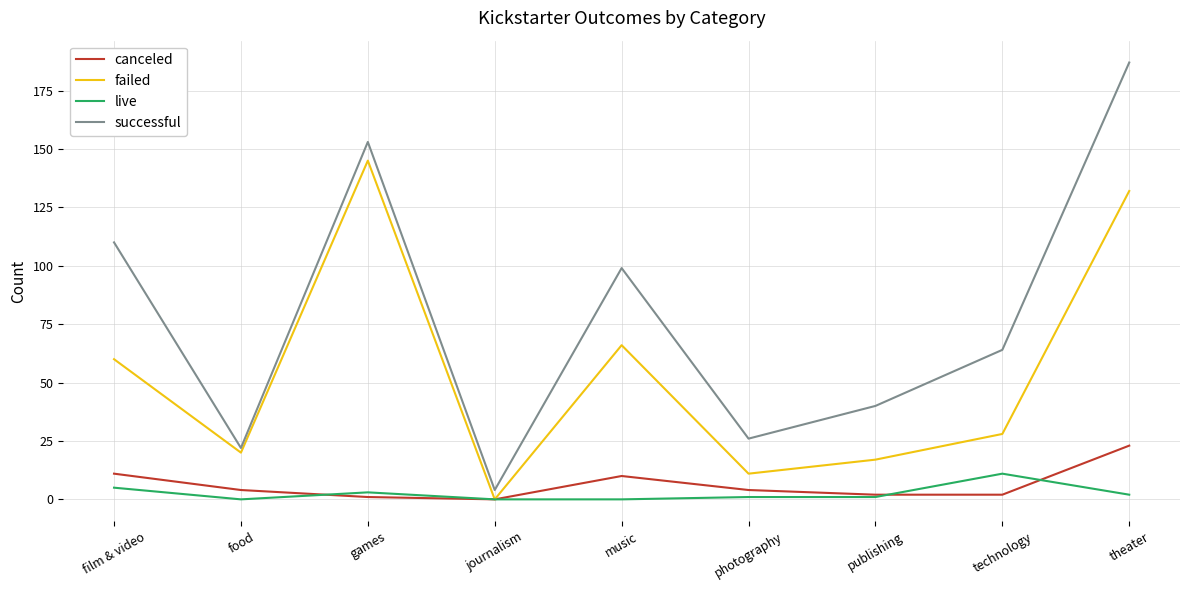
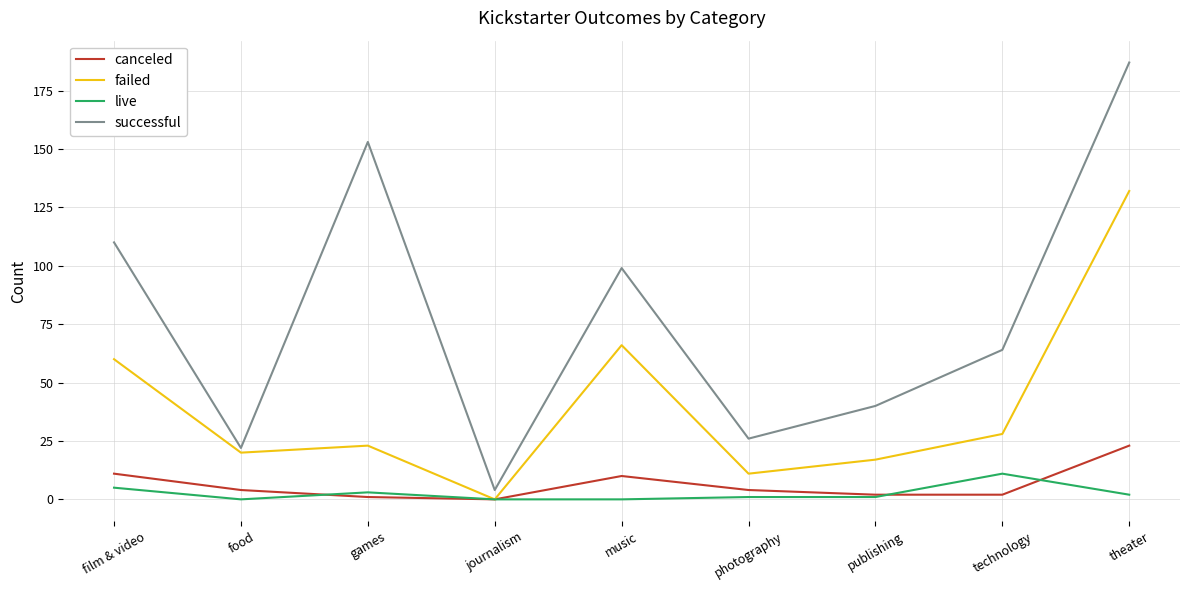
  {
    "canceled": {
      "film & video": 11,
      "food": 4,
      "games": 1,
      "music": 10,
      "photography": 4,
      "technology": 2,
      "theater": 23
    },
    "failed": {
      "film & video": 60,
      "food": 20,
-     "games": 145,
+     "games": 23,
      "music": 66,
      "photography": 11,
      "publishing": 17,
      "technology": 28,
      "theater": 132
    },
    "live": {
      "film & video": 5,
      "food": 0,
      "games": 3,
      "music": 0,
      "photography": 1,
      "technology": 11,
      "theater": 2
    },
    "successful": {
      "film & video": 110,
      "food": 22,
      "games": 153,
      "journalism": 4,
      "music": 99,
      "photography": 26,
      "publishing": 40,
      "technology": 64,
      "theater": 187
    }
  }
